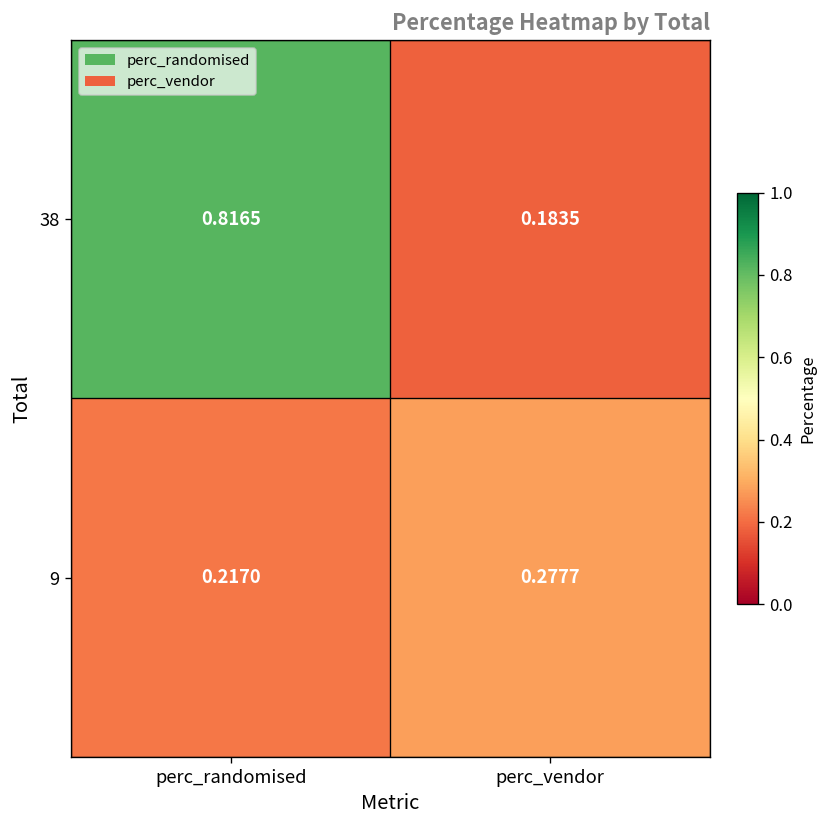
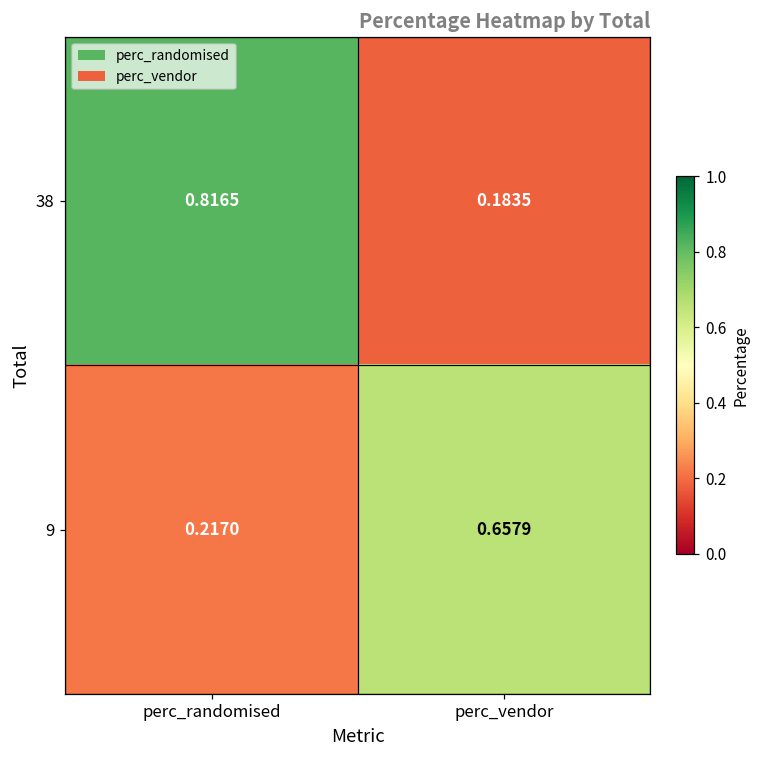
  {
    "38": {
      "perc_randomised": 0.8165,
      "perc_vendor": 0.1835
    },
    "9": {
      "perc_randomised": 0.2170,
-     "perc_vendor": 0.2777
+     "perc_vendor": 0.6579
    }
  }
